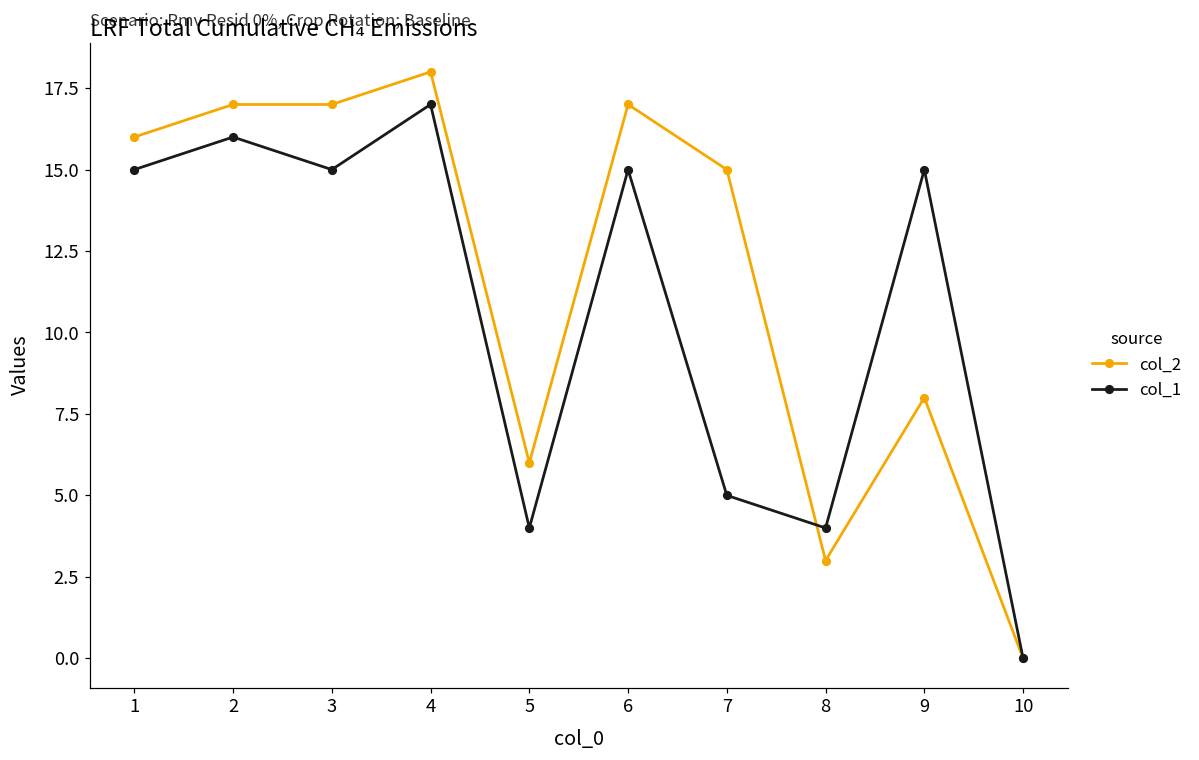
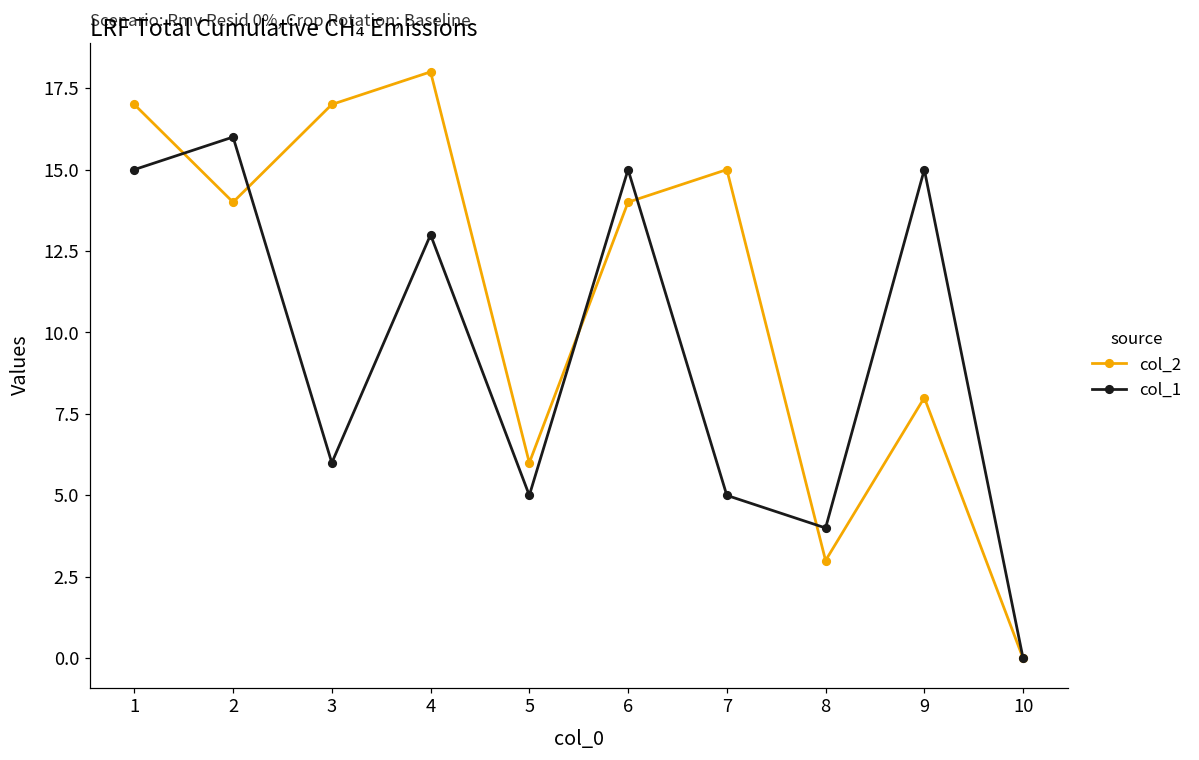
  {
    "col_2": {
-     "1": 16,
-     "2": 17,
+     "1": 17,
+     "2": 14,
      "3": 17,
      "4": 18,
      "5": 6,
-     "6": 17,
+     "6": 14,
      "7": 15,
      "8": 3,
      "9": 8
    },
    "col_1": {
      "1": 15,
      "2": 16,
-     "3": 15,
-     "4": 17,
-     "5": 4,
+     "3": 6,
+     "4": 13,
+     "5": 5,
      "6": 15,
      "7": 5,
      "8": 4,
      "9": 15
    }
  }
